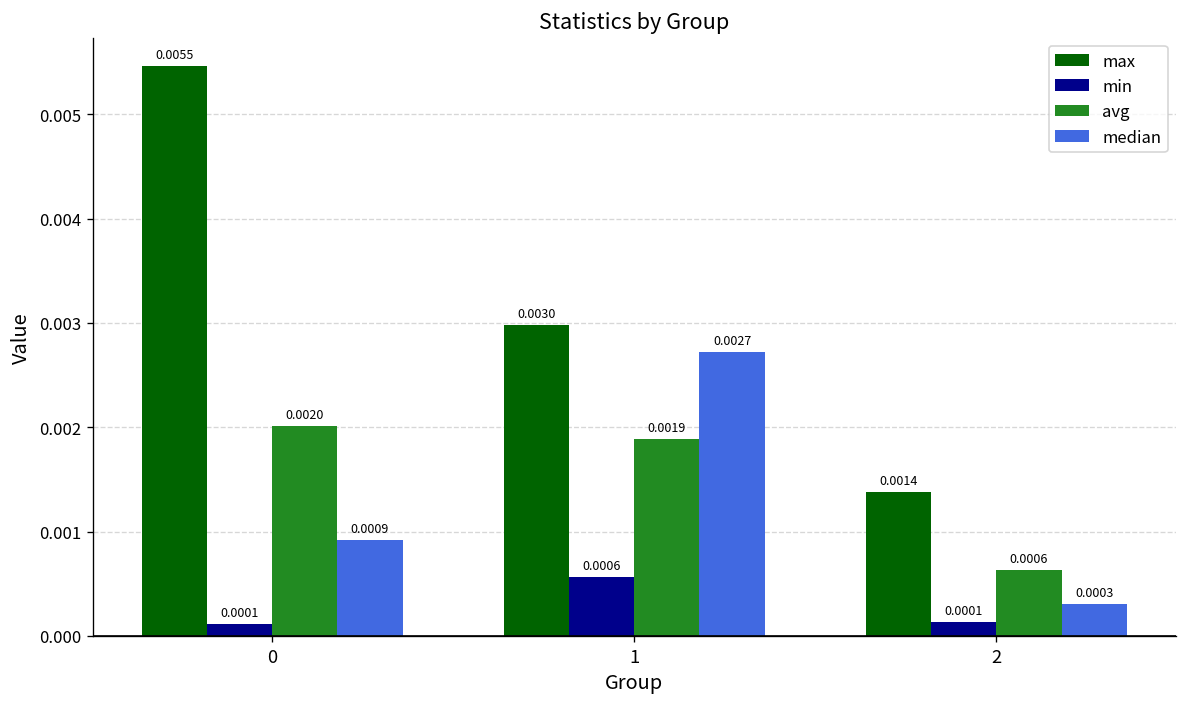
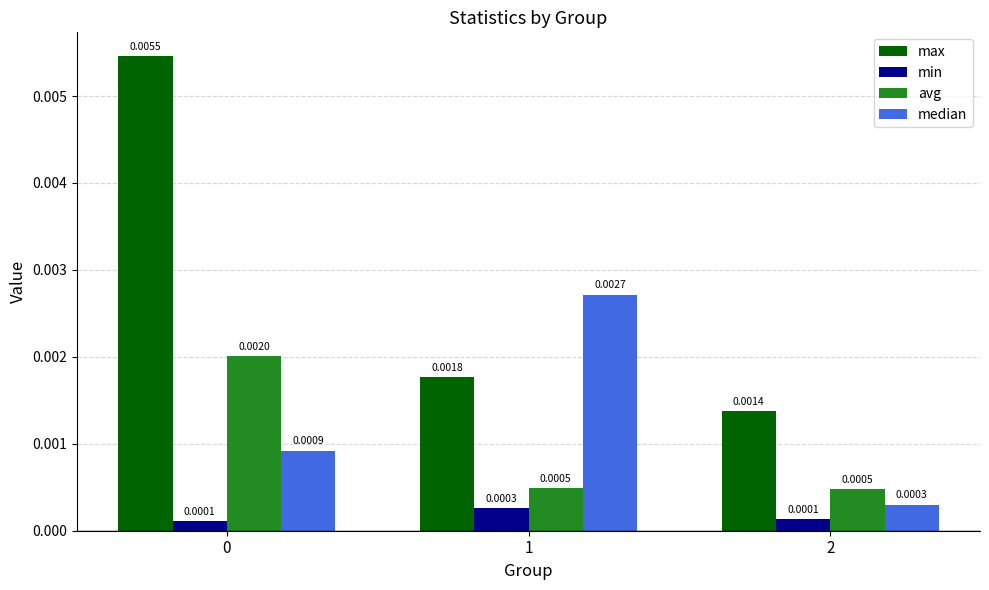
  {
    "max": {
      "0": 0.0055,
-     "1": 0.0030,
+     "1": 0.0018,
      "2": 0.0014
    },
    "min": {
      "0": 0.0001,
-     "1": 0.0006,
+     "1": 0.0003,
      "2": 0.0001
    },
    "avg": {
      "0": 0.0020,
-     "1": 0.0019,
-     "2": 0.0006
+     "1": 0.0005,
+     "2": 0.0005
    },
    "median": {
      "0": 0.0009,
      "1": 0.0027,
      "2": 0.0003
    }
  }
